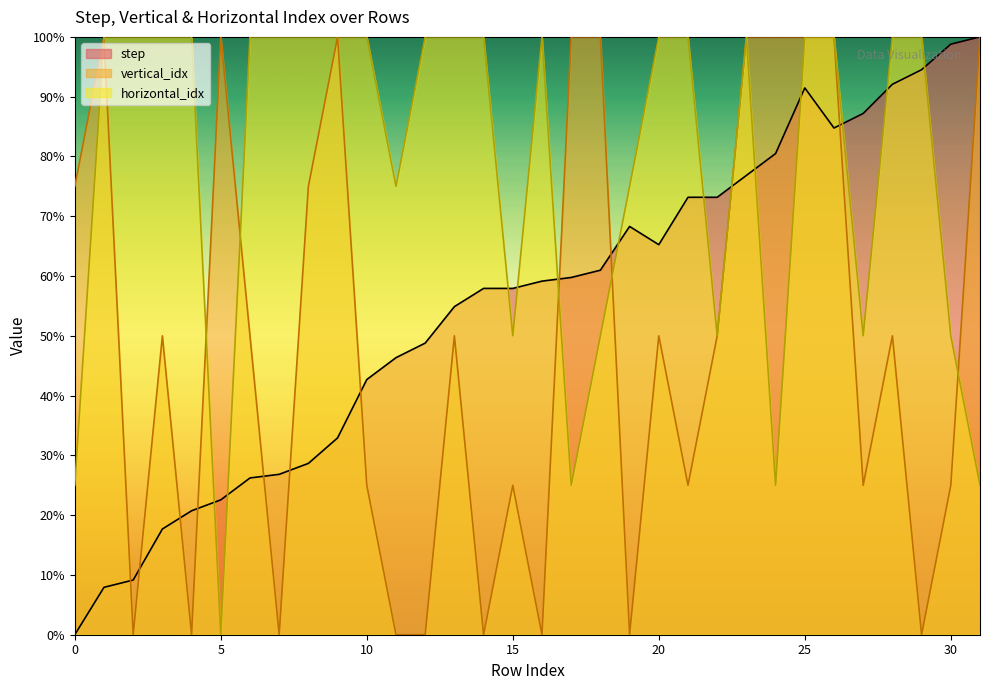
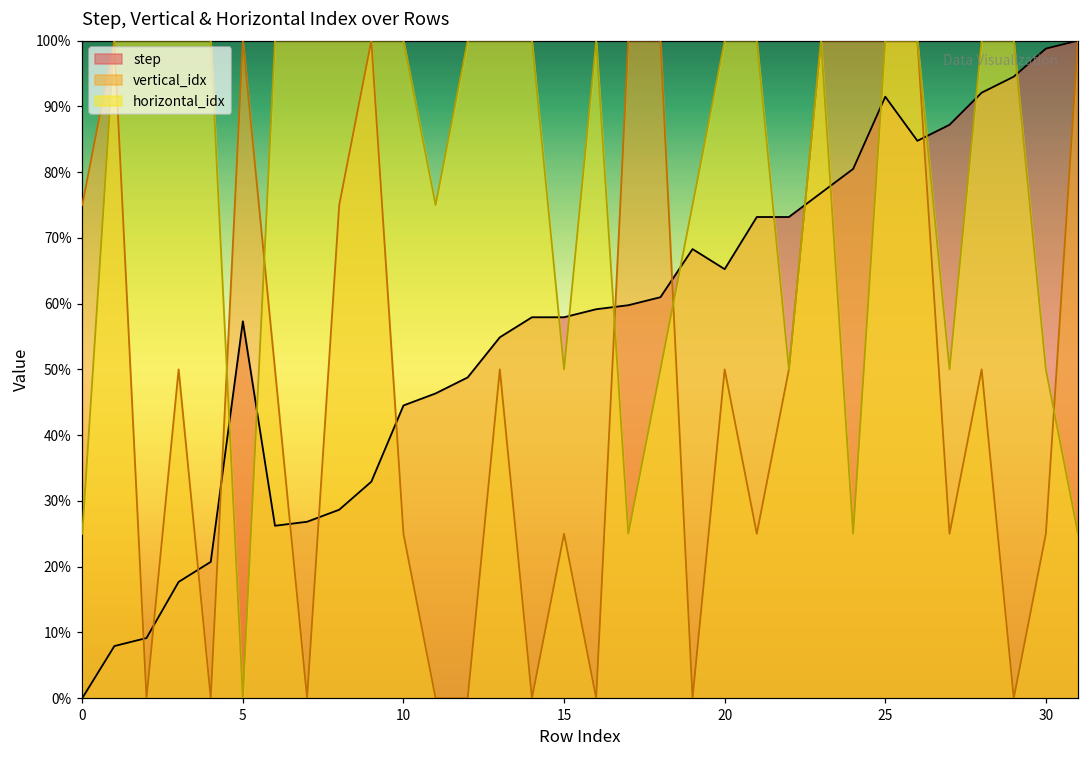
  {
    "step": {
      "0": "0%",
-     "5": "23%",
-     "10": "43%",
+     "5": "57%",
+     "10": "45%",
      "15": "58%",
      "20": "65%",
      "25": "91%",
      "30": "99%"
    }
  }
